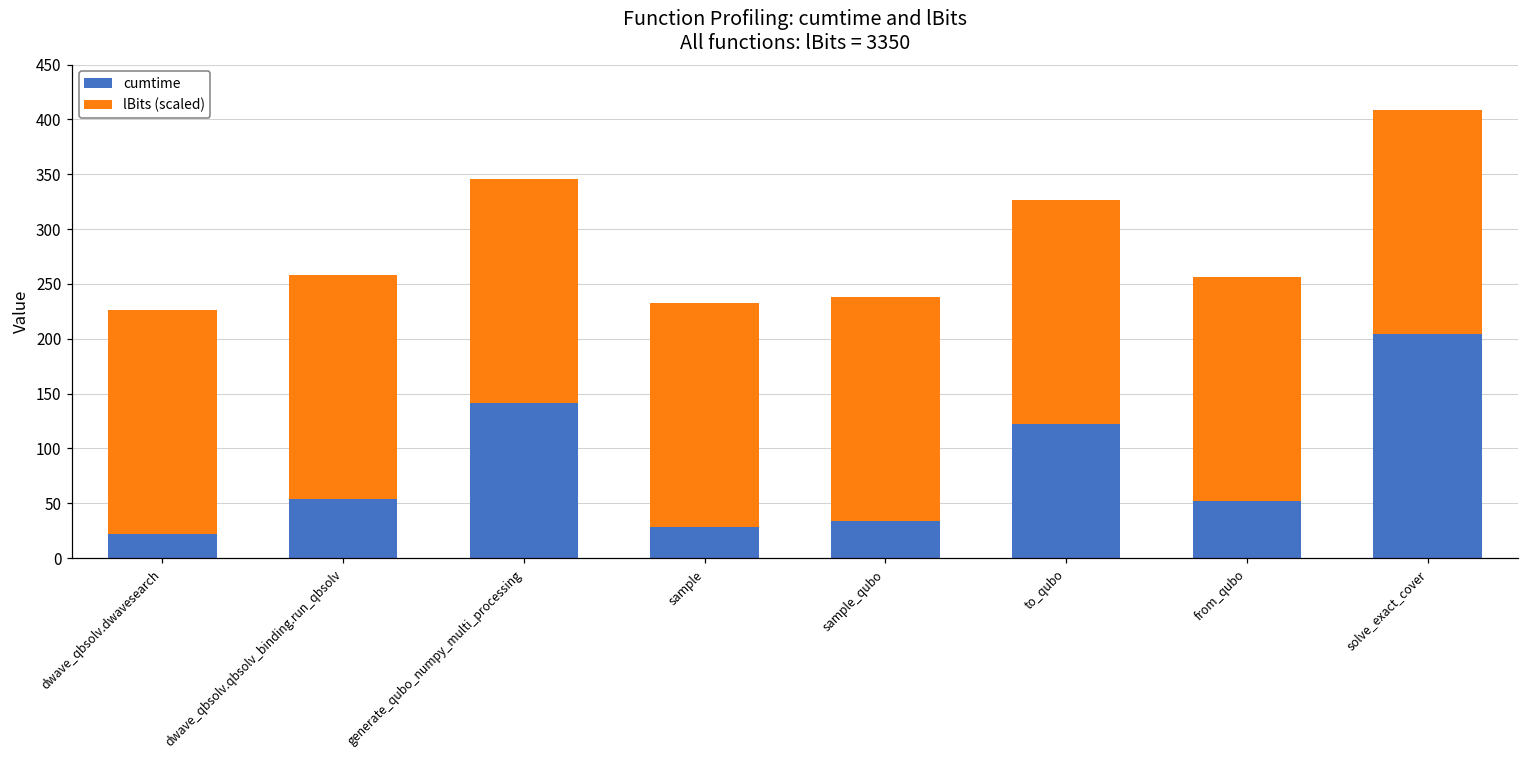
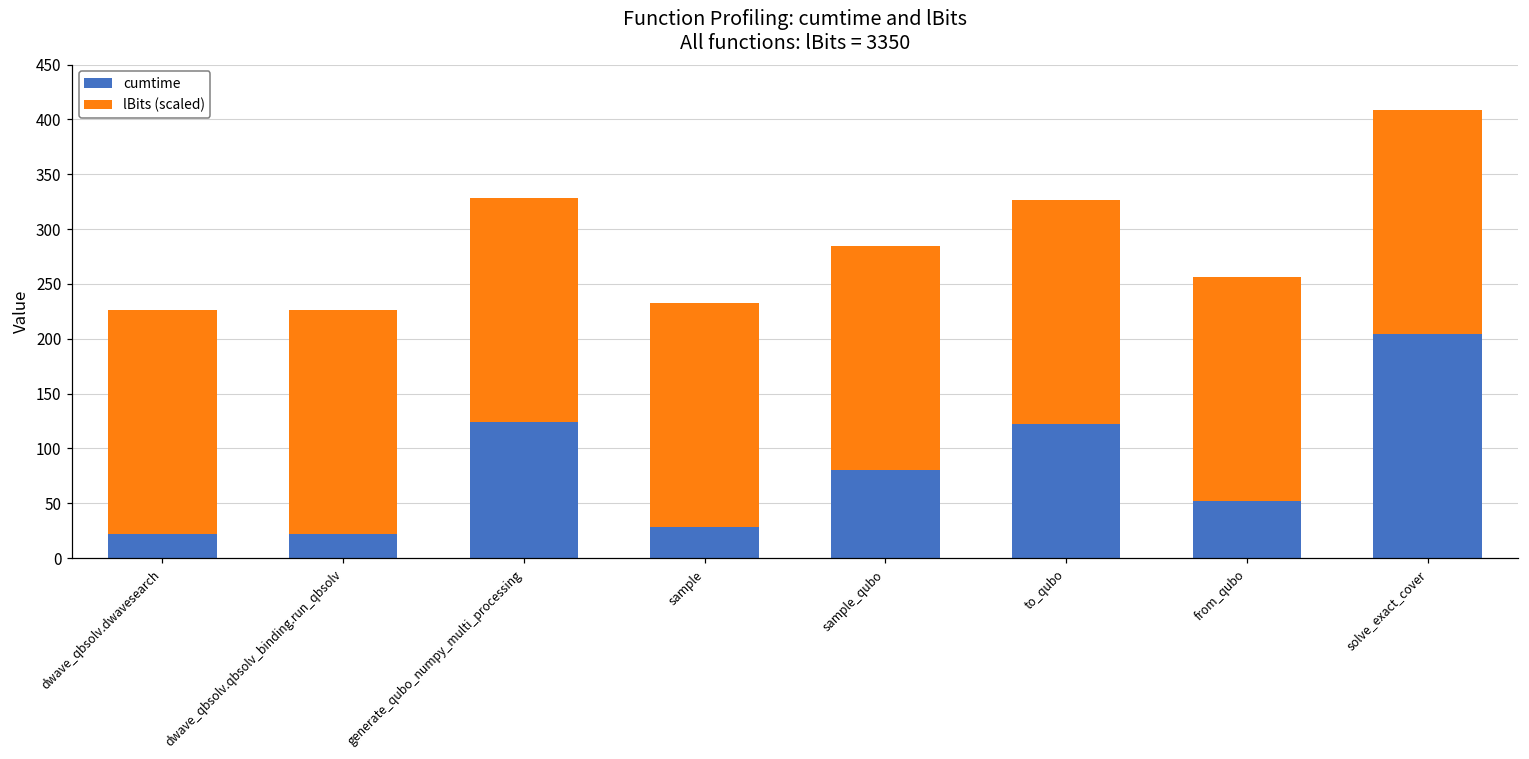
  {
    "cumtime": {
      "dwave_qbsolv.dwavesearch": 20,
-     "dwave_qbsolv.qbsolv_binding.run_qbsolv": 50,
-     "generate_qubo_numpy_multi_processing": 140,
+     "dwave_qbsolv.qbsolv_binding.run_qbsolv": 20,
+     "generate_qubo_numpy_multi_processing": 120,
      "sample": 30,
-     "sample_qubo": 30,
+     "sample_qubo": 80,
      "to_qubo": 120,
      "from_qubo": 50,
      "solve_exact_cover": 200
    },
    "lBits (scaled)": {
      "dwave_qbsolv.dwavesearch": 200,
      "dwave_qbsolv.qbsolv_binding.run_qbsolv": 200,
      "generate_qubo_numpy_multi_processing": 200,
      "sample": 200,
      "sample_qubo": 200,
      "to_qubo": 200,
      "from_qubo": 200,
      "solve_exact_cover": 200
    }
  }
